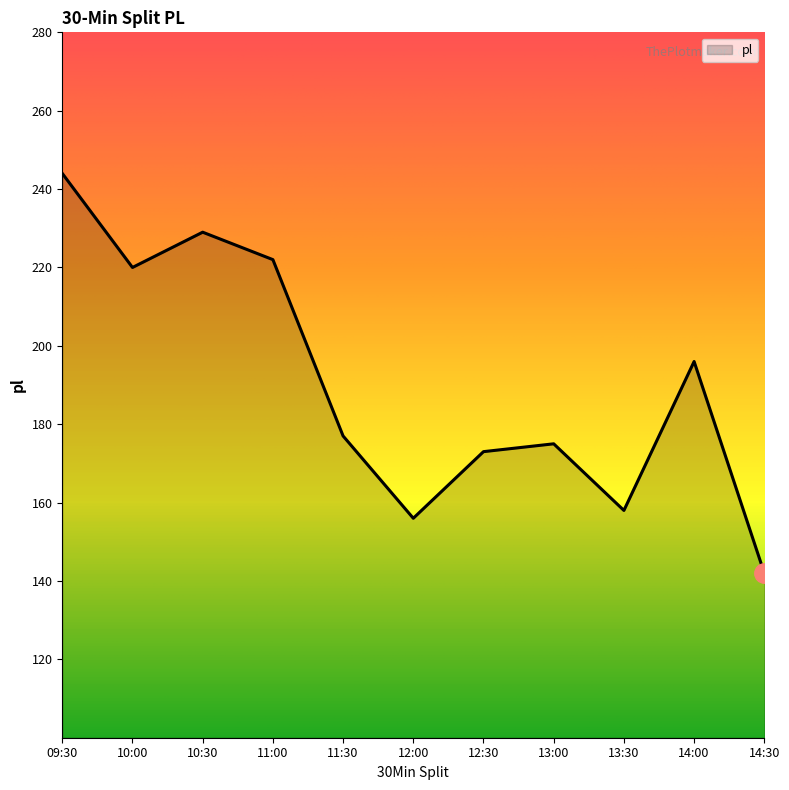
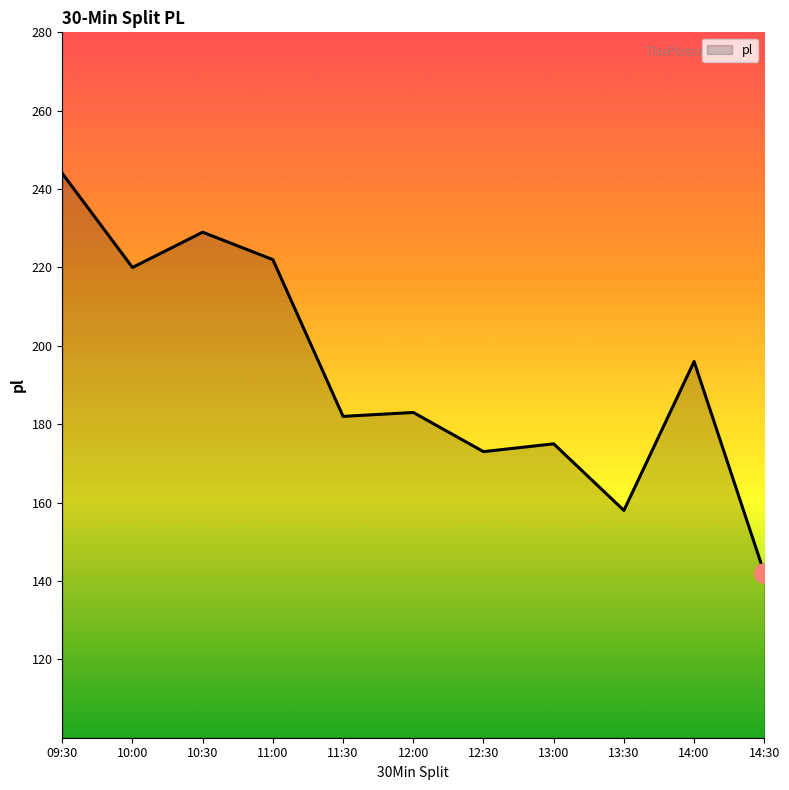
  {
    "pl": {
      "09:30": 244,
      "10:00": 220,
      "10:30": 229,
      "11:00": 222,
-     "11:30": 177,
-     "12:00": 156,
+     "11:30": 182,
+     "12:00": 183,
      "12:30": 173,
      "13:00": 175,
      "13:30": 158,
      "14:00": 196
    }
  }
